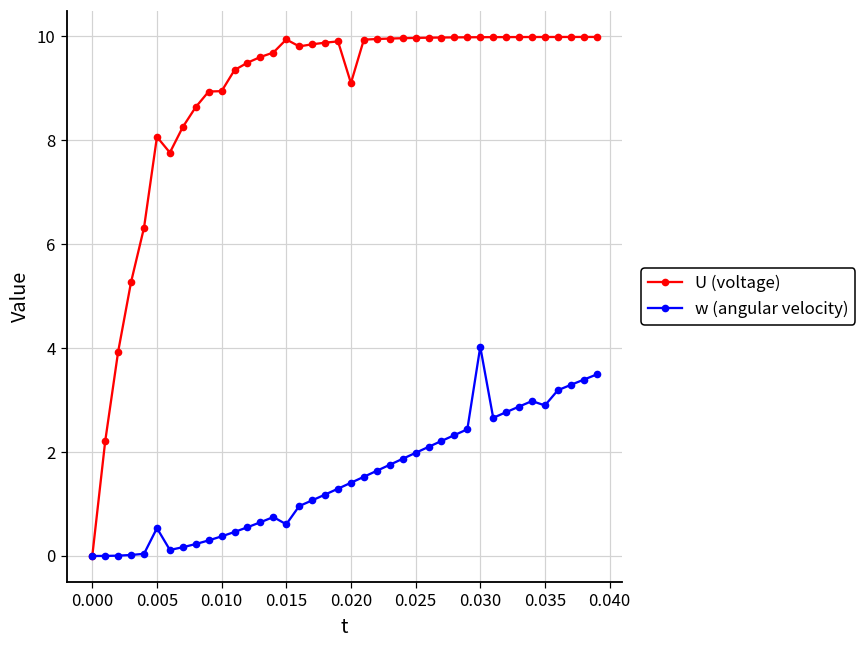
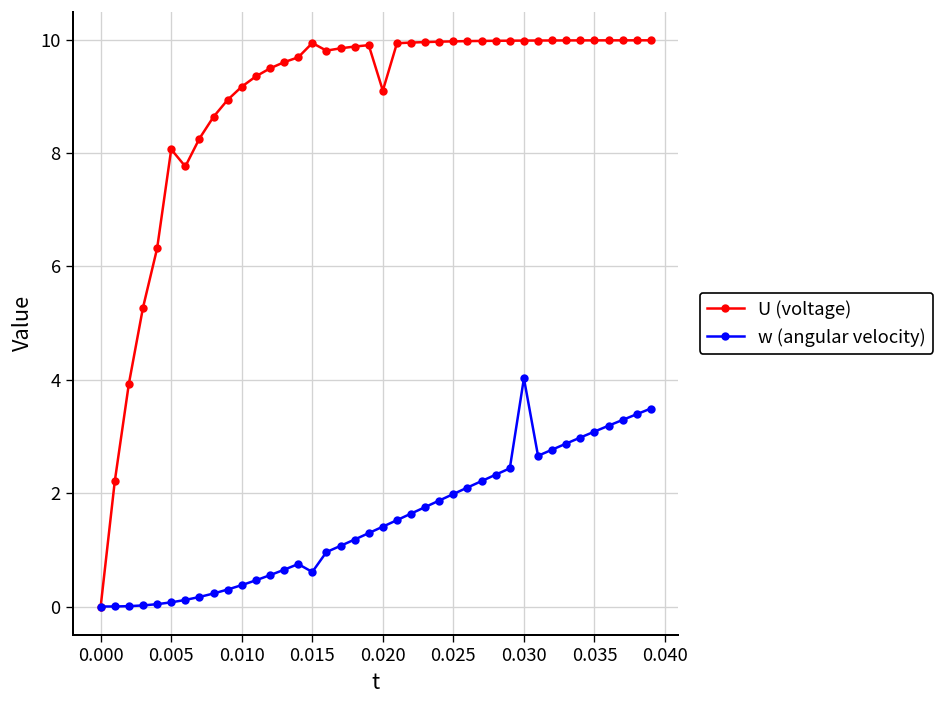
  {
    "U (voltage)": {
      "0.005": 8.1,
-     "0.010": 8.9,
+     "0.010": 9.2,
      "0.015": 9.9,
      "0.020": 9.1,
      "0.025": 10.0,
      "0.030": 10.0,
      "0.035": 10.0
    },
    "w (angular velocity)": {
-     "0.005": 0.5,
+     "0.005": 0.1,
      "0.010": 0.4,
      "0.015": 0.6,
      "0.020": 1.4,
      "0.025": 2.0,
      "0.030": 4.0,
-     "0.035": 2.9
+     "0.035": 3.1
    }
  }
